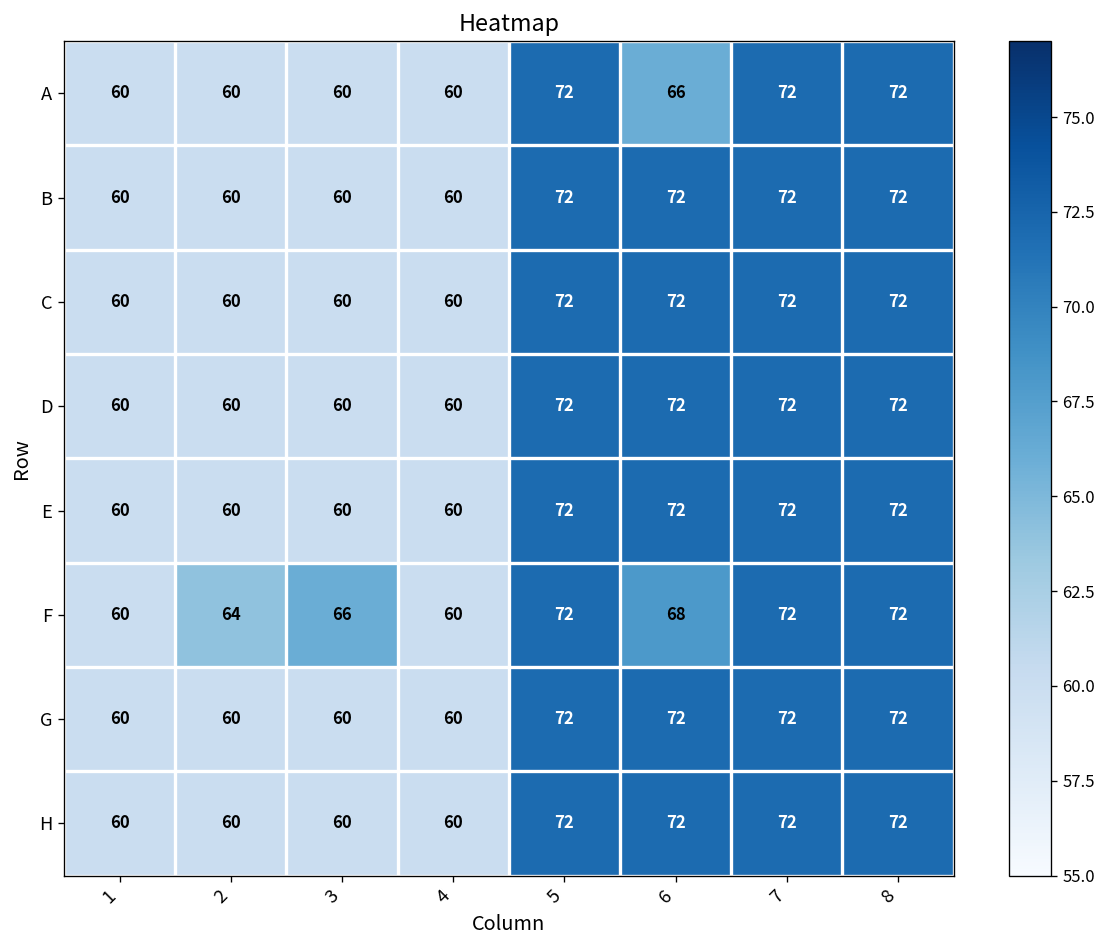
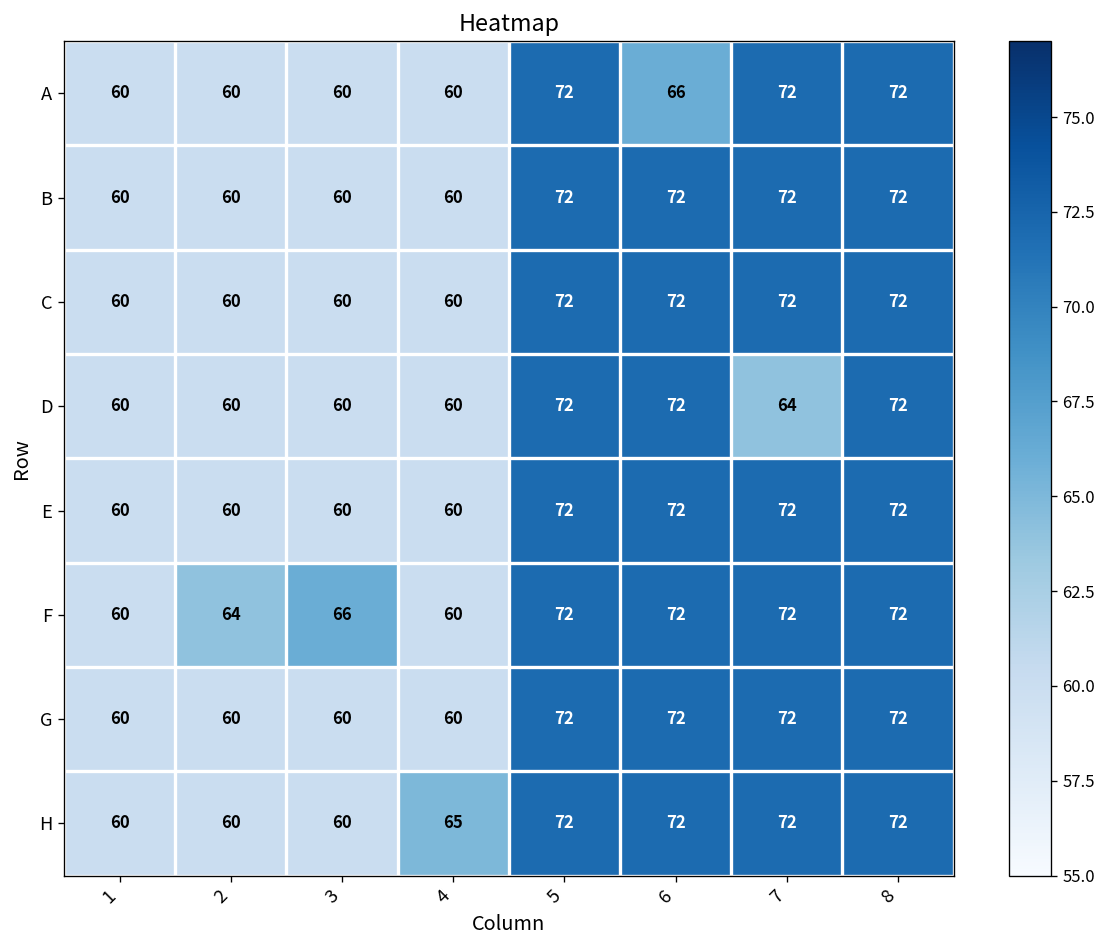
  {
    "A": {
      "1": 60,
      "2": 60,
      "3": 60,
      "4": 60,
      "5": 72,
      "6": 66,
      "7": 72,
      "8": 72
    },
    "B": {
      "1": 60,
      "2": 60,
      "3": 60,
      "4": 60,
      "5": 72,
      "6": 72,
      "7": 72,
      "8": 72
    },
    "C": {
      "1": 60,
      "2": 60,
      "3": 60,
      "4": 60,
      "5": 72,
      "6": 72,
      "7": 72,
      "8": 72
    },
    "D": {
      "1": 60,
      "2": 60,
      "3": 60,
      "4": 60,
      "5": 72,
      "6": 72,
-     "7": 72,
+     "7": 64,
      "8": 72
    },
    "E": {
      "1": 60,
      "2": 60,
      "3": 60,
      "4": 60,
      "5": 72,
      "6": 72,
      "7": 72,
      "8": 72
    },
    "F": {
      "1": 60,
      "2": 64,
      "3": 66,
      "4": 60,
      "5": 72,
-     "6": 68,
+     "6": 72,
      "7": 72,
      "8": 72
    },
    "G": {
      "1": 60,
      "2": 60,
      "3": 60,
      "4": 60,
      "5": 72,
      "6": 72,
      "7": 72,
      "8": 72
    },
    "H": {
      "1": 60,
      "2": 60,
      "3": 60,
-     "4": 60,
+     "4": 65,
      "5": 72,
      "6": 72,
      "7": 72,
      "8": 72
    }
  }
